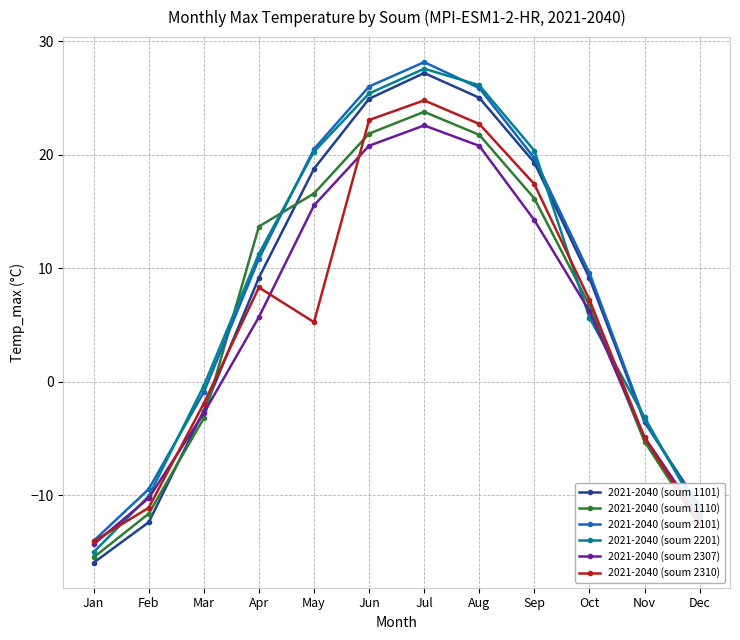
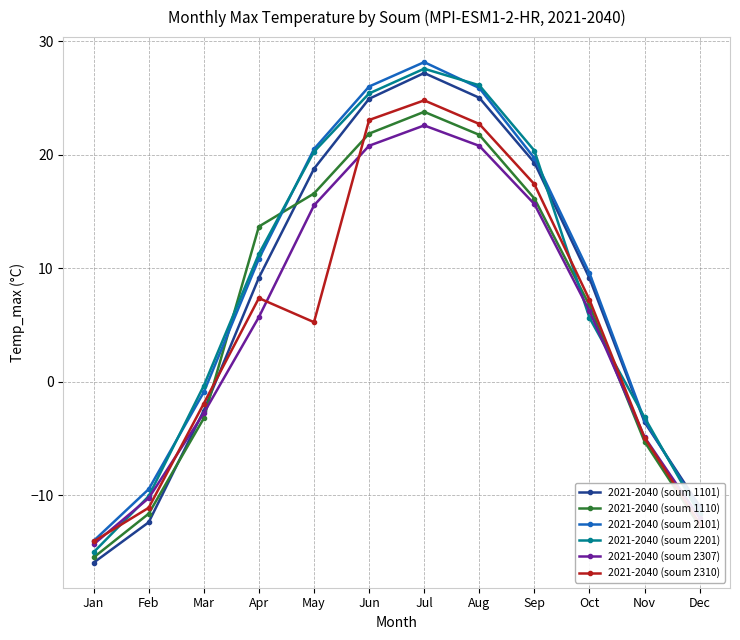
  {
    "2021-2040 (soum 1101)": {
      "Jan": -15.9,
      "Feb": -12.4,
      "Mar": -2.5,
      "Apr": 9.2,
      "May": 18.8,
      "Jun": 25.0,
      "Jul": 27.2,
      "Aug": 25.0,
      "Sep": 19.3,
      "Oct": 9.1
    },
    "2021-2040 (soum 1110)": {
      "Jan": -15.5,
      "Feb": -11.6,
      "Mar": -3.2,
      "Apr": 13.7,
      "May": 16.6,
      "Jun": 21.9,
      "Jul": 23.8,
      "Aug": 21.8,
      "Sep": 16.2,
      "Oct": 6.7,
      "Nov": -5.3
    },
    "2021-2040 (soum 2101)": {
      "Feb": -9.5,
      "Mar": -0.9,
      "Apr": 10.8,
      "May": 20.5,
      "Jun": 26.0,
      "Jul": 28.2,
      "Aug": 25.9,
      "Sep": 19.7,
      "Oct": 9.6
    },
    "2021-2040 (soum 2201)": {
      "Jan": -15.0,
      "Mar": -0.3,
      "Apr": 11.3,
      "May": 20.3,
      "Jun": 25.4,
      "Jul": 27.6,
      "Aug": 26.1,
      "Sep": 20.4,
      "Oct": 5.6,
      "Nov": -3.1
    },
    "2021-2040 (soum 2307)": {
      "Jan": -14.3,
      "Mar": -2.8,
      "Apr": 5.7,
      "May": 15.6,
      "Jun": 20.8,
      "Jul": 22.6,
      "Aug": 20.8,
-     "Sep": 14.3,
+     "Sep": 15.7,
      "Oct": 6.2
    },
    "2021-2040 (soum 2310)": {
      "Feb": -11.1,
      "Mar": -1.9,
-     "Apr": 8.3,
+     "Apr": 7.4,
      "May": 5.3,
      "Jun": 23.1,
      "Jul": 24.8,
      "Aug": 22.7,
      "Sep": 17.4,
      "Oct": 7.2
    }
  }
